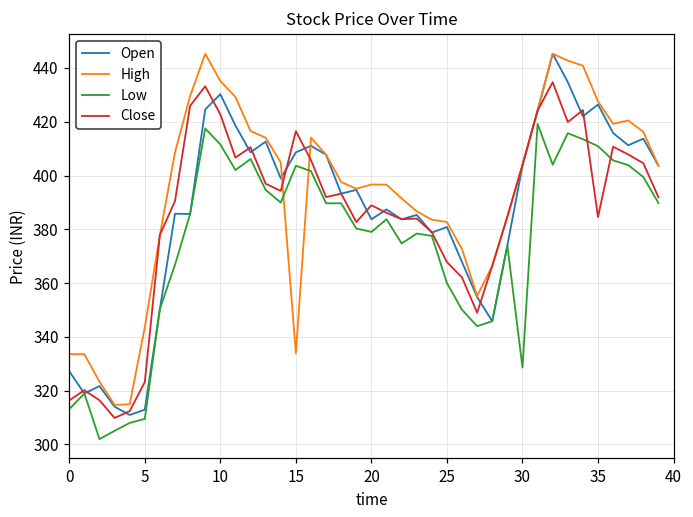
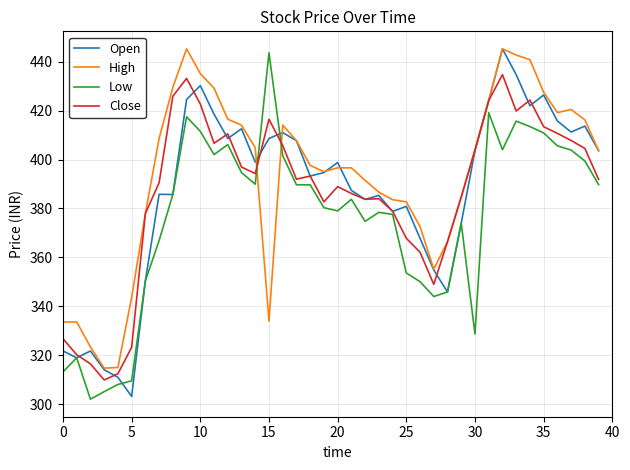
  {
    "Open": {
-     "0": 327,
-     "5": 313,
+     "0": 322,
+     "5": 303,
      "10": 430,
      "15": 409,
-     "20": 384,
+     "20": 399,
      "25": 381,
      "35": 426
    },
    "High": {
      "0": 334,
      "5": 344,
      "10": 435,
      "15": 334,
      "20": 397,
      "25": 383,
      "35": 428
    },
    "Low": {
      "0": 313,
      "5": 310,
      "10": 412,
-     "15": 404,
+     "15": 444,
      "20": 379,
-     "25": 360,
+     "25": 354,
      "30": 329,
      "35": 411
    },
    "Close": {
-     "0": 316,
+     "0": 327,
      "5": 323,
      "10": 423,
      "15": 416,
      "20": 389,
      "25": 368,
-     "35": 385
+     "35": 413
    }
  }
